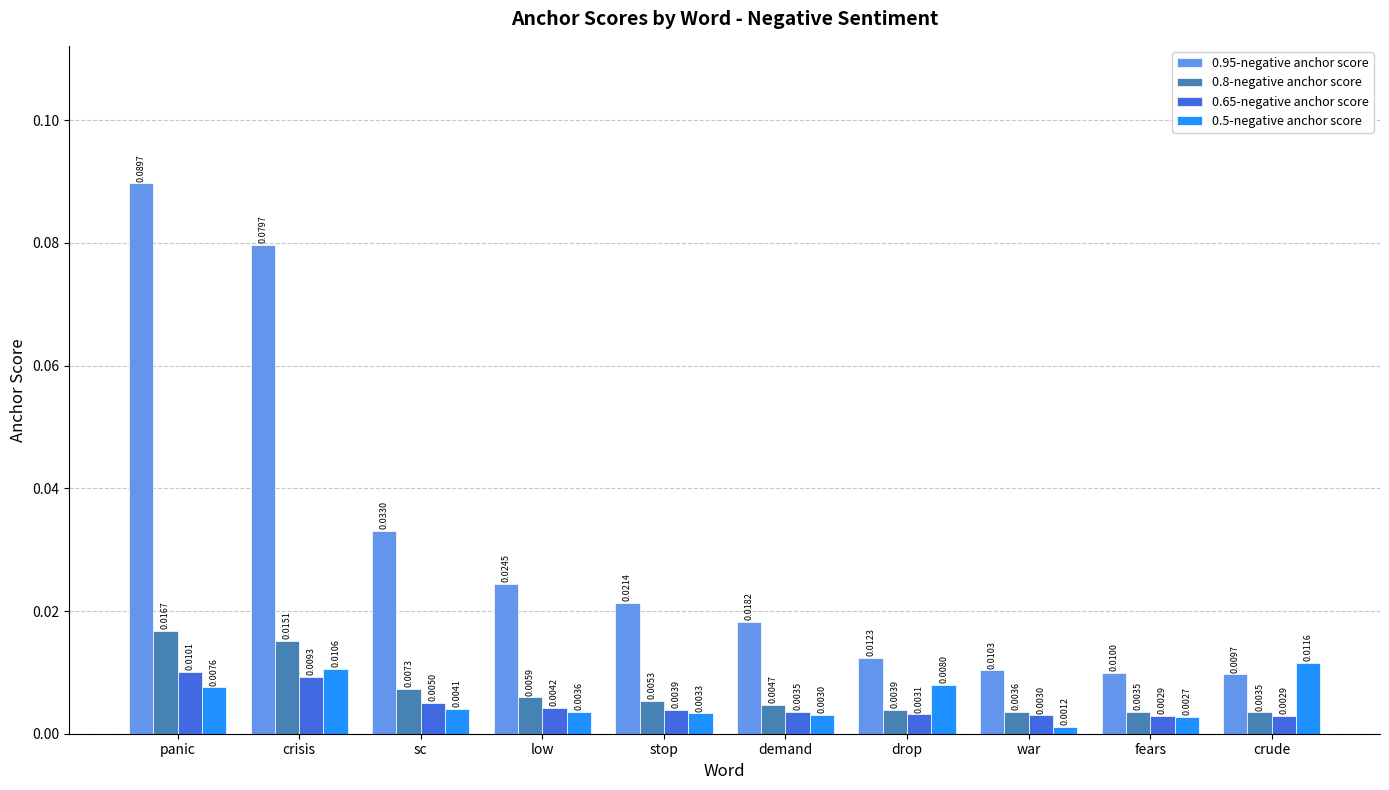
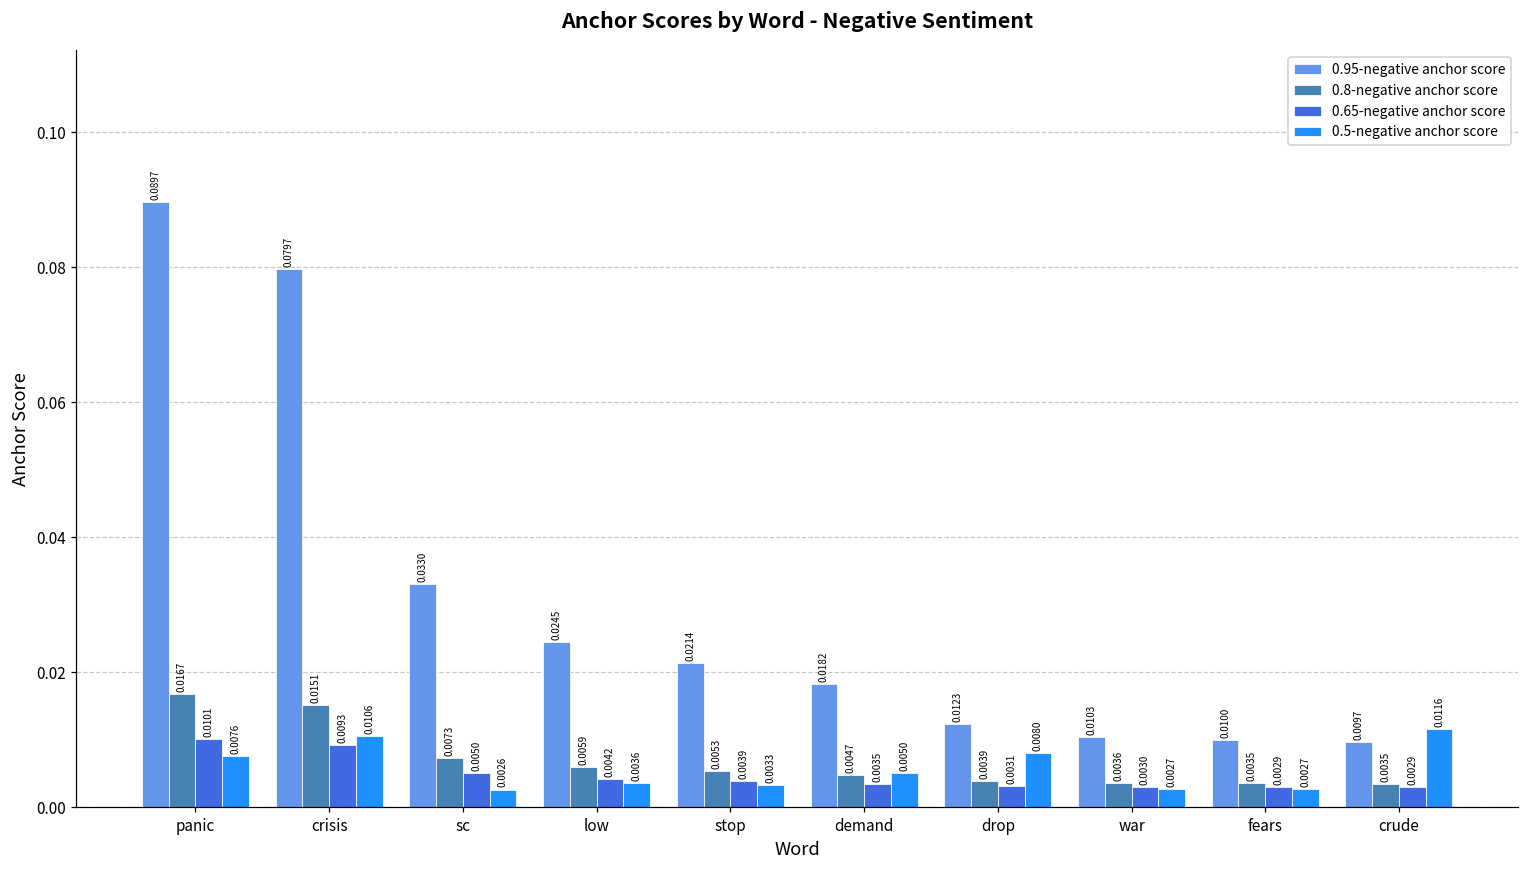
  {
    "0.5-negative anchor score": {
      "panic": 0.0076,
      "crisis": 0.0106,
-     "sc": 0.0041,
+     "sc": 0.0026,
      "low": 0.0036,
      "stop": 0.0033,
-     "demand": 0.0030,
+     "demand": 0.0050,
      "drop": 0.0080,
-     "war": 0.0012,
+     "war": 0.0027,
      "fears": 0.0027,
      "crude": 0.0116
    }
  }
